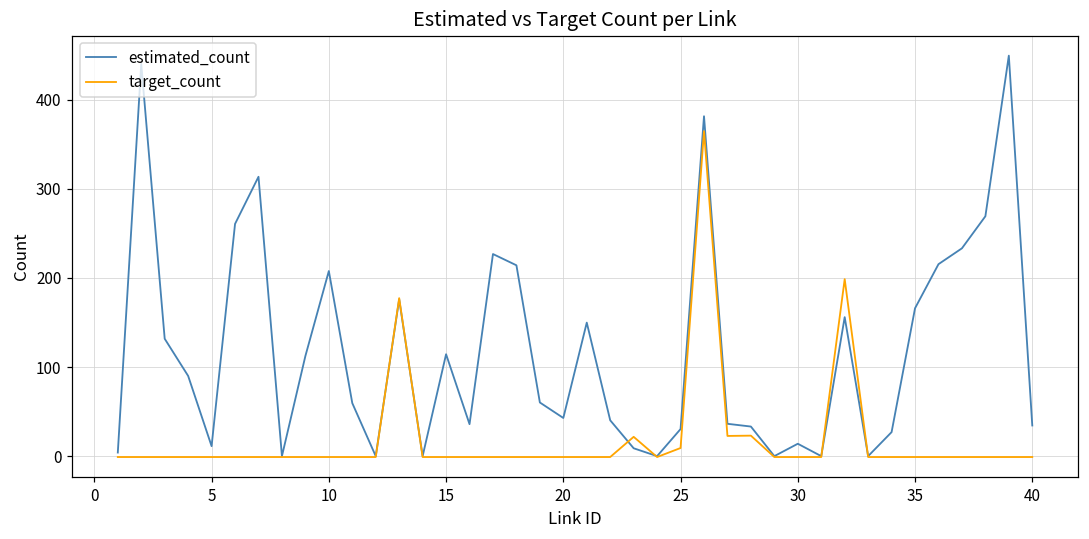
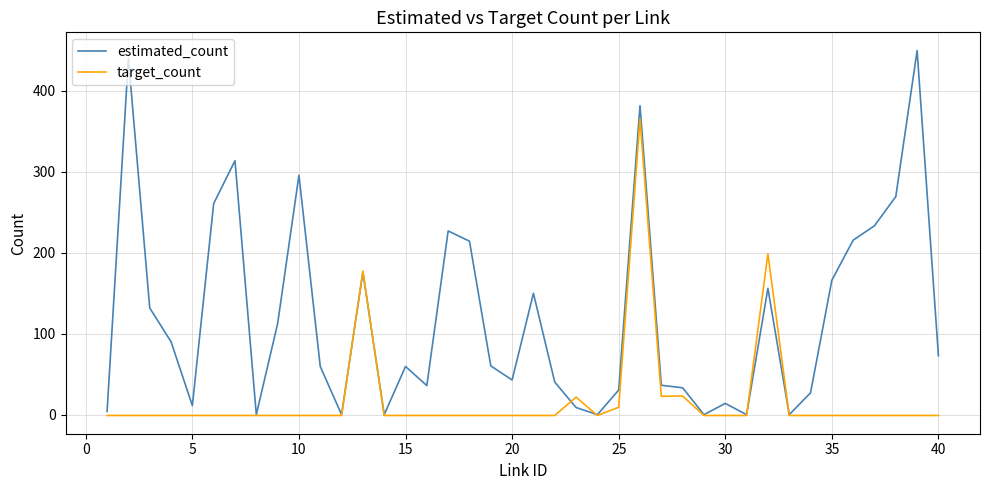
  {
    "estimated_count": {
      "5": 10,
-     "10": 210,
-     "15": 110,
+     "10": 300,
+     "15": 60,
      "20": 40,
      "25": 30,
      "30": 10,
      "35": 170,
-     "40": 30
+     "40": 70
    },
    "target_count": {
      "5": 0,
      "10": 0,
      "15": 0,
      "20": 0,
      "25": 10,
      "30": 0,
      "35": 0,
      "40": 0
    }
  }
